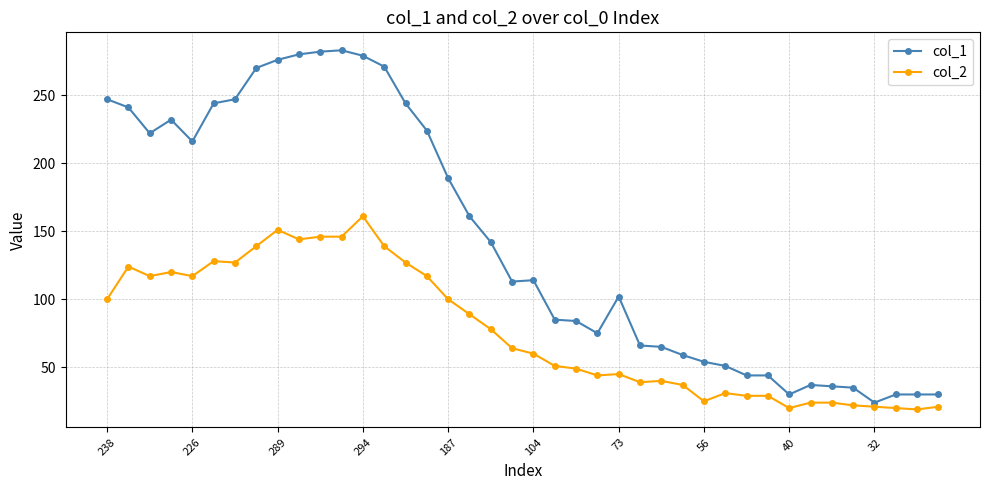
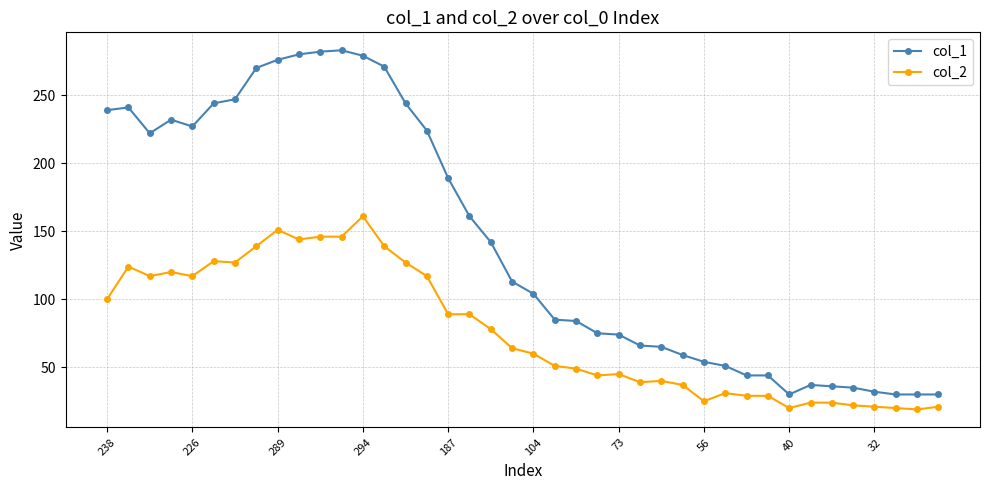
  {
    "col_1": {
-     "238": 247,
-     "226": 216,
+     "238": 239,
+     "226": 227,
      "289": 276,
      "294": 279,
      "187": 189,
-     "104": 114,
-     "73": 102,
+     "104": 104,
+     "73": 74,
      "56": 54,
      "40": 30,
-     "32": 24
+     "32": 32
    },
    "col_2": {
      "238": 100,
      "226": 117,
      "289": 151,
      "294": 161,
-     "187": 100,
+     "187": 89,
      "104": 60,
      "73": 45,
      "56": 25,
      "40": 20,
      "32": 21
    }
  }
